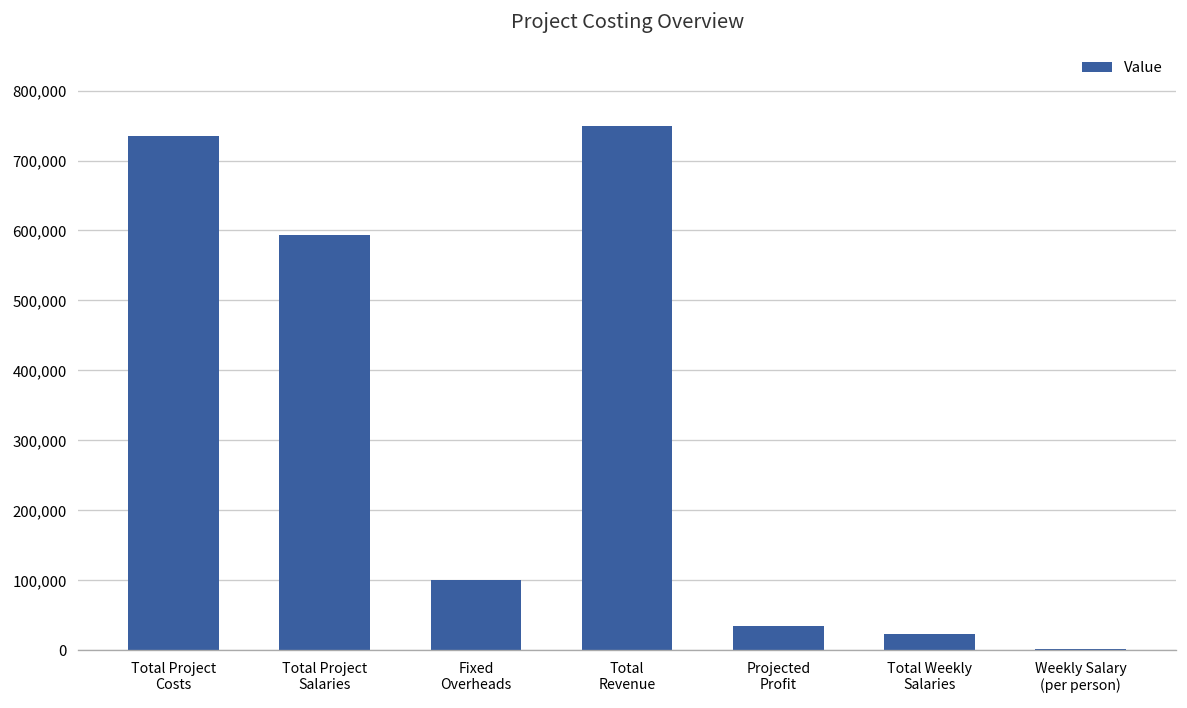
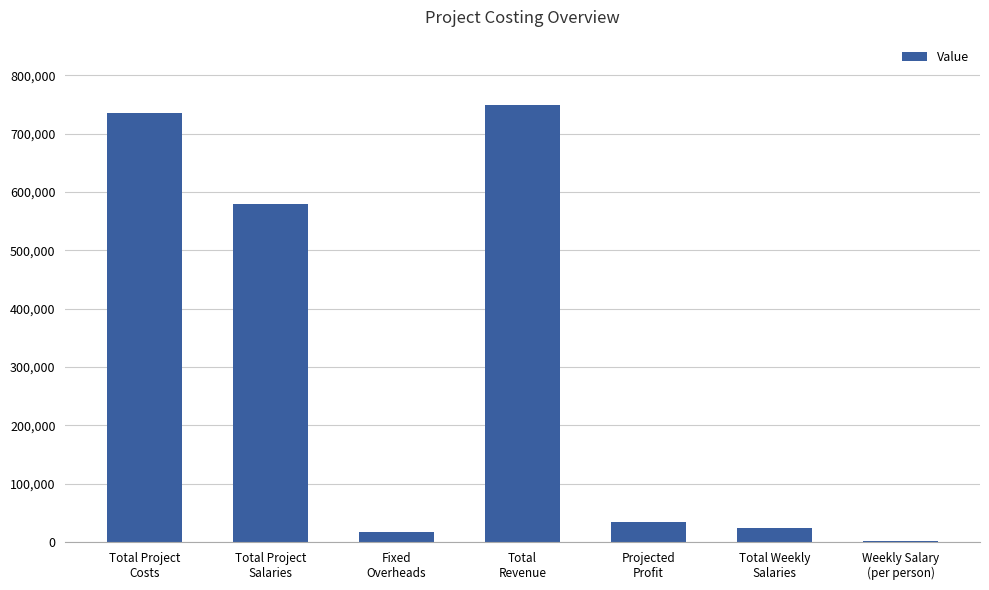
  {
    "Total Project Costs": "740,000",
-   "Total Project Salaries": "590,000",
-   "Fixed Overheads": "100,000",
+   "Total Project Salaries": "580,000",
+   "Fixed Overheads": "20,000",
    "Total Revenue": "750,000",
    "Projected Profit": "30,000",
    "Total Weekly Salaries": "20,000"
  }
